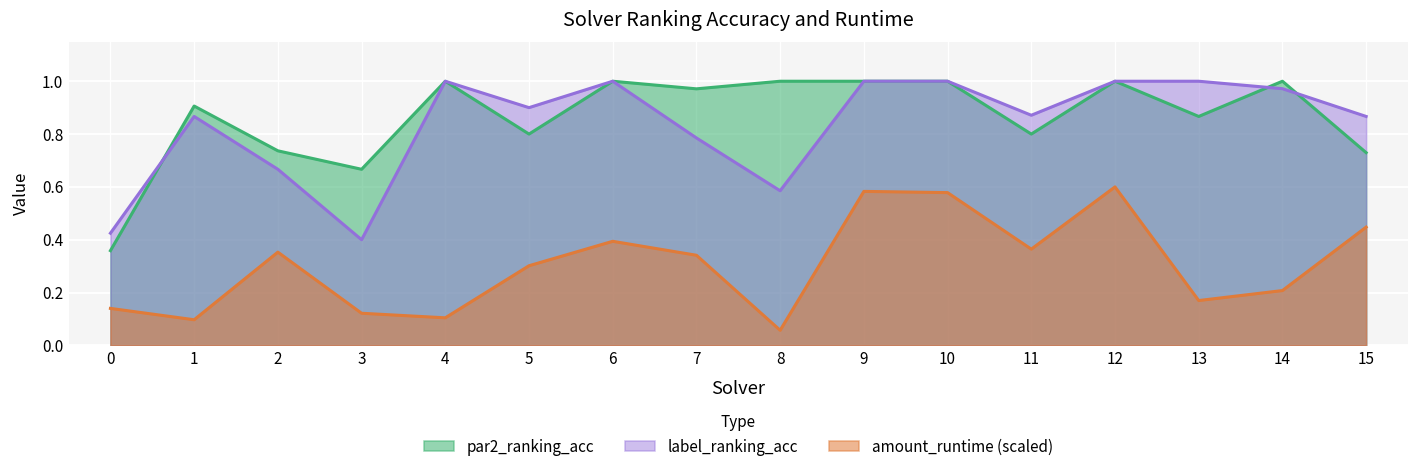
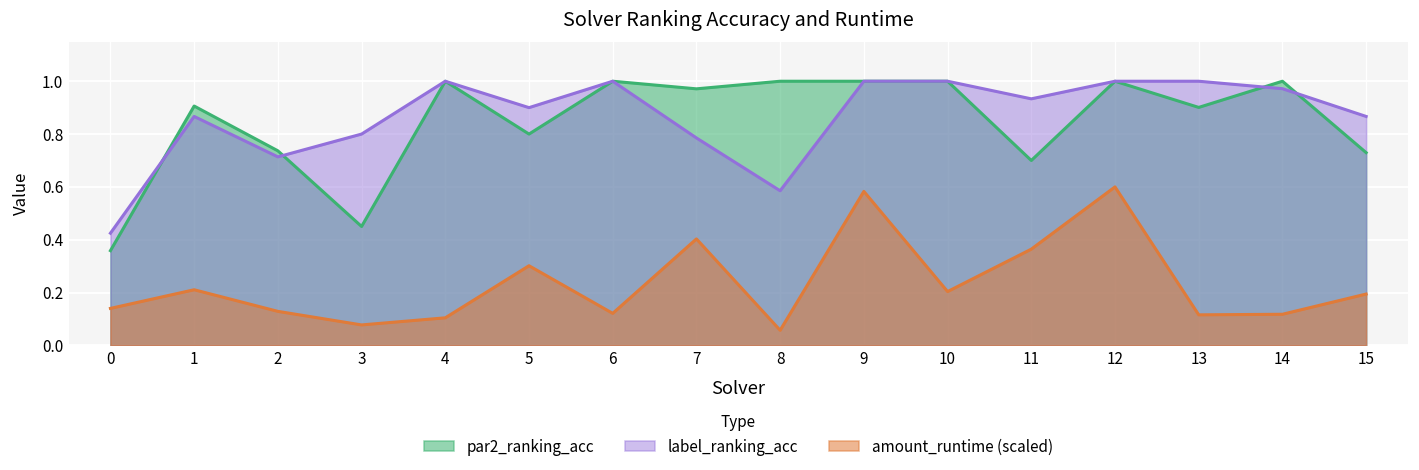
  {
    "par2_ranking_acc": {
      "0": 0.36,
      "1": 0.91,
      "2": 0.74,
-     "3": 0.67,
+     "3": 0.45,
      "5": 0.80,
      "7": 0.97,
      "8": 1.00,
-     "11": 0.8,
-     "13": 0.87,
+     "11": 0.7,
+     "13": 0.90,
      "14": 1.00,
      "15": 0.73
    },
    "label_ranking_acc": {
      "0": 0.42,
      "1": 0.87,
-     "2": 0.67,
-     "3": 0.4,
+     "2": 0.71,
+     "3": 0.8,
      "5": 0.90,
      "7": 0.79,
      "8": 0.59,
-     "11": 0.87,
+     "11": 0.93,
      "13": 1.00,
      "14": 0.97,
      "15": 0.87
    },
    "amount_runtime (scaled)": {
      "0": 0.14,
-     "1": 0.10,
-     "2": 0.35,
-     "3": 0.12,
+     "1": 0.21,
+     "2": 0.13,
+     "3": 0.08,
      "4": 0.10,
      "5": 0.30,
-     "6": 0.39,
-     "7": 0.34,
+     "6": 0.12,
+     "7": 0.40,
      "8": 0.06,
      "9": 0.58,
-     "10": 0.58,
+     "10": 0.20,
      "11": 0.36,
      "12": 0.60,
-     "13": 0.17,
-     "14": 0.21,
-     "15": 0.45
+     "13": 0.12,
+     "14": 0.12,
+     "15": 0.19
    }
  }
